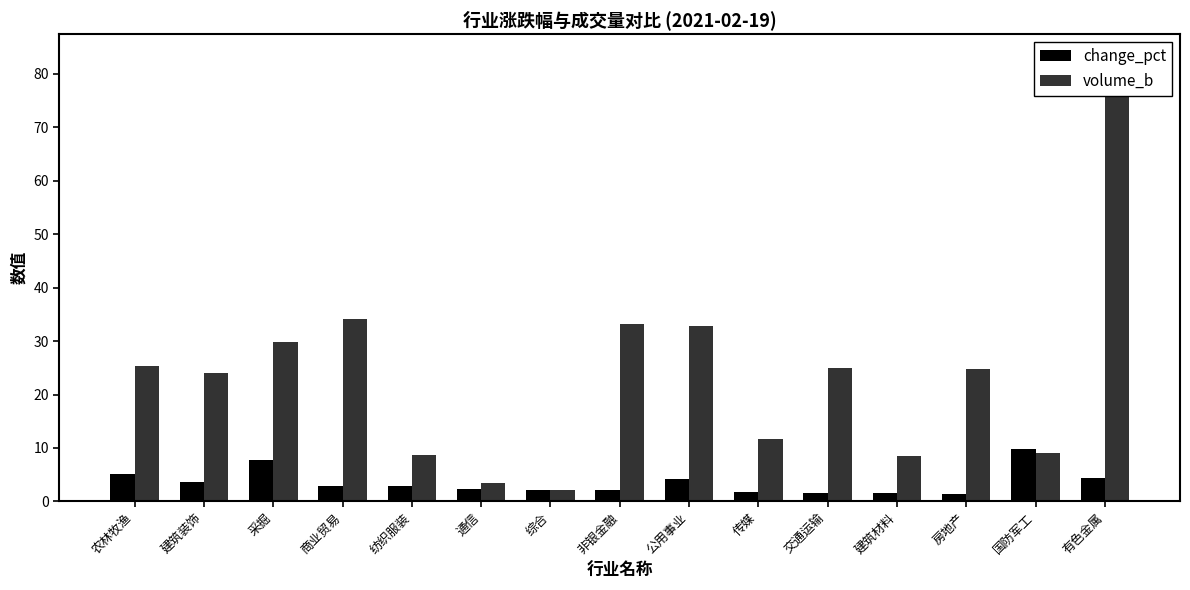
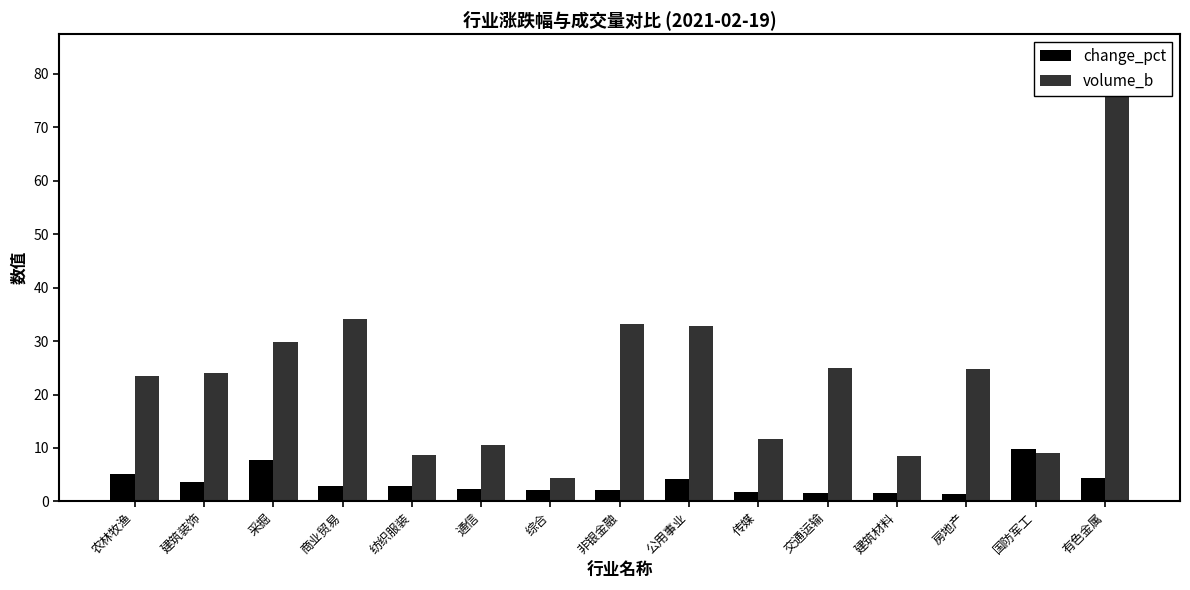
  {
    "change_pct": {
      "农林牧渔": 5,
      "建筑装饰": 4,
      "采掘": 8,
      "商业贸易": 3,
      "纺织服装": 3,
      "通信": 2,
      "综合": 2,
      "非银金融": 2,
      "公用事业": 4,
      "传媒": 2,
      "交通运输": 2,
      "建筑材料": 2,
      "房地产": 1,
      "国防军工": 10,
      "有色金属": 4
    },
    "volume_b": {
-     "农林牧渔": 25,
+     "农林牧渔": 24,
      "建筑装饰": 24,
      "采掘": 30,
      "商业贸易": 34,
      "纺织服装": 9,
-     "通信": 3,
-     "综合": 2,
+     "通信": 11,
+     "综合": 4,
      "非银金融": 33,
      "公用事业": 33,
      "传媒": 12,
      "交通运输": 25,
      "建筑材料": 9,
      "房地产": 25,
      "国防军工": 9
    }
  }
